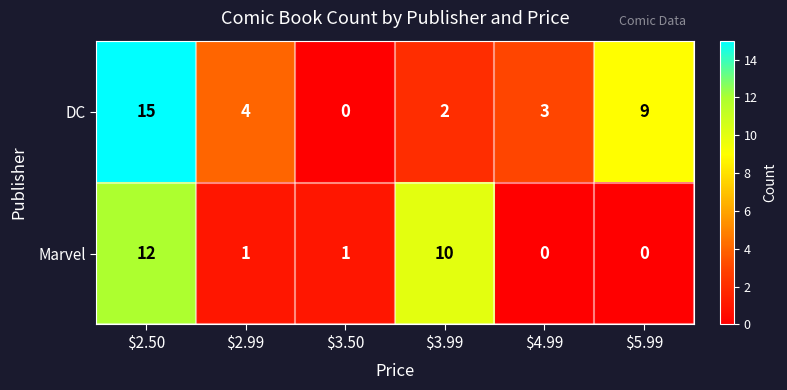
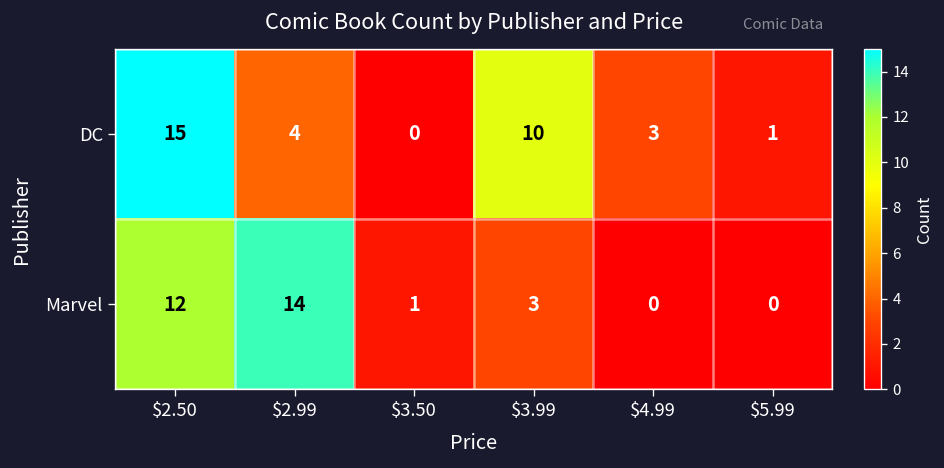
  {
    "DC": {
      "$2.50": 15,
      "$2.99": 4,
      "$3.50": 0,
-     "$3.99": 2,
+     "$3.99": 10,
      "$4.99": 3,
-     "$5.99": 9
+     "$5.99": 1
    },
    "Marvel": {
      "$2.50": 12,
-     "$2.99": 1,
+     "$2.99": 14,
      "$3.50": 1,
-     "$3.99": 10,
+     "$3.99": 3,
      "$4.99": 0,
      "$5.99": 0
    }
  }
